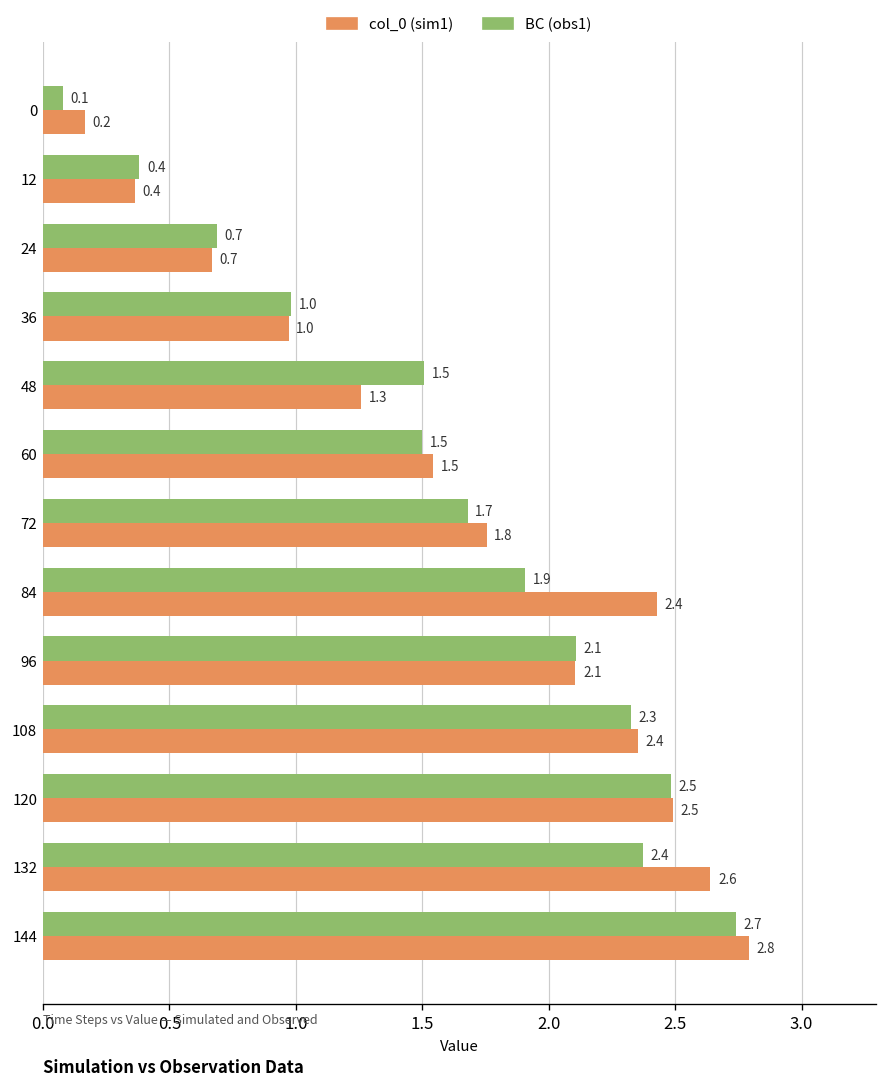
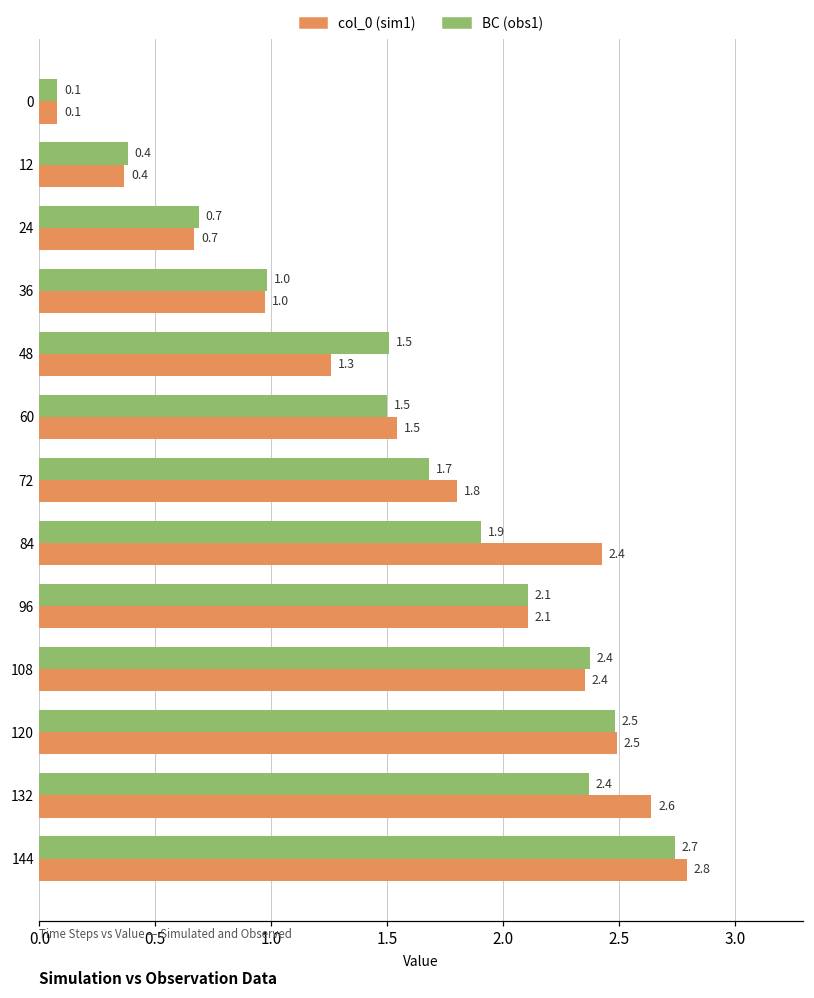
  {
    "col_0 (sim1)": {
-     "0": 0.2,
+     "0": 0.1,
      "12": 0.4,
      "24": 0.7,
      "36": 1.0,
      "48": 1.3,
      "60": 1.5,
-     "72": 1.75,
+     "72": 1.80,
      "84": 2.4,
      "96": 2.1,
      "108": 2.4,
      "120": 2.5,
      "132": 2.6,
      "144": 2.8
    },
    "BC (obs1)": {
      "0": 0.1,
      "12": 0.4,
      "24": 0.7,
      "36": 1.0,
      "48": 1.5,
      "60": 1.5,
      "72": 1.7,
      "84": 1.9,
      "96": 2.1,
-     "108": 2.3,
+     "108": 2.4,
      "120": 2.5,
      "132": 2.4,
      "144": 2.7
    }
  }
